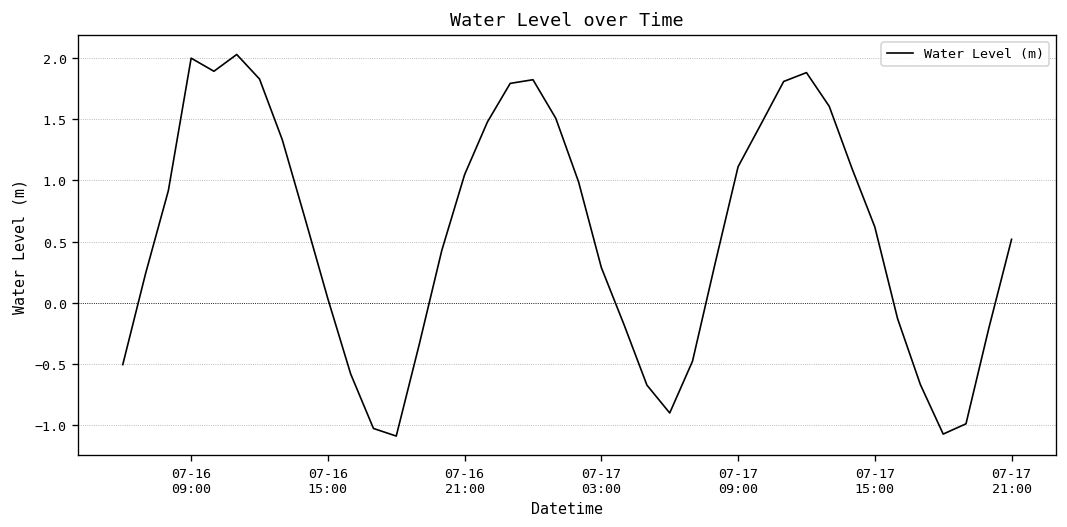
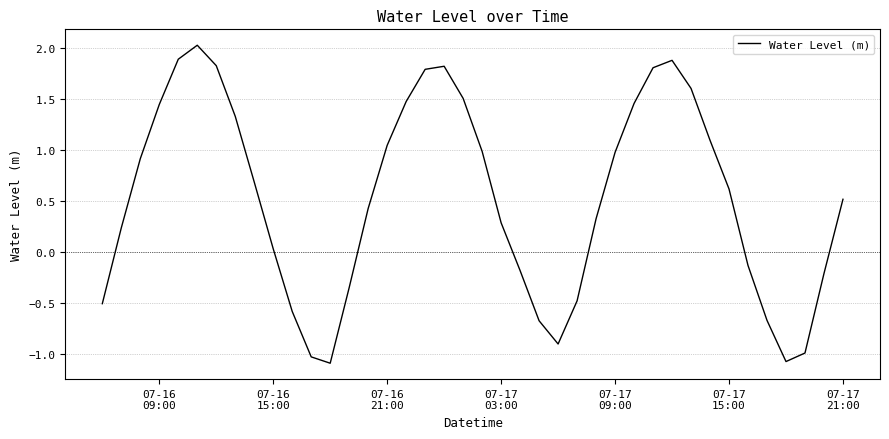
  {
-   "07-16 09:00": 2.00,
+   "07-16 09:00": 1.45,
    "07-16 15:00": 0.03,
    "07-16 21:00": 1.05,
    "07-17 03:00": 0.29,
-   "07-17 09:00": 1.11,
+   "07-17 09:00": 0.98,
    "07-17 15:00": 0.62,
    "07-17 21:00": 0.52
  }
